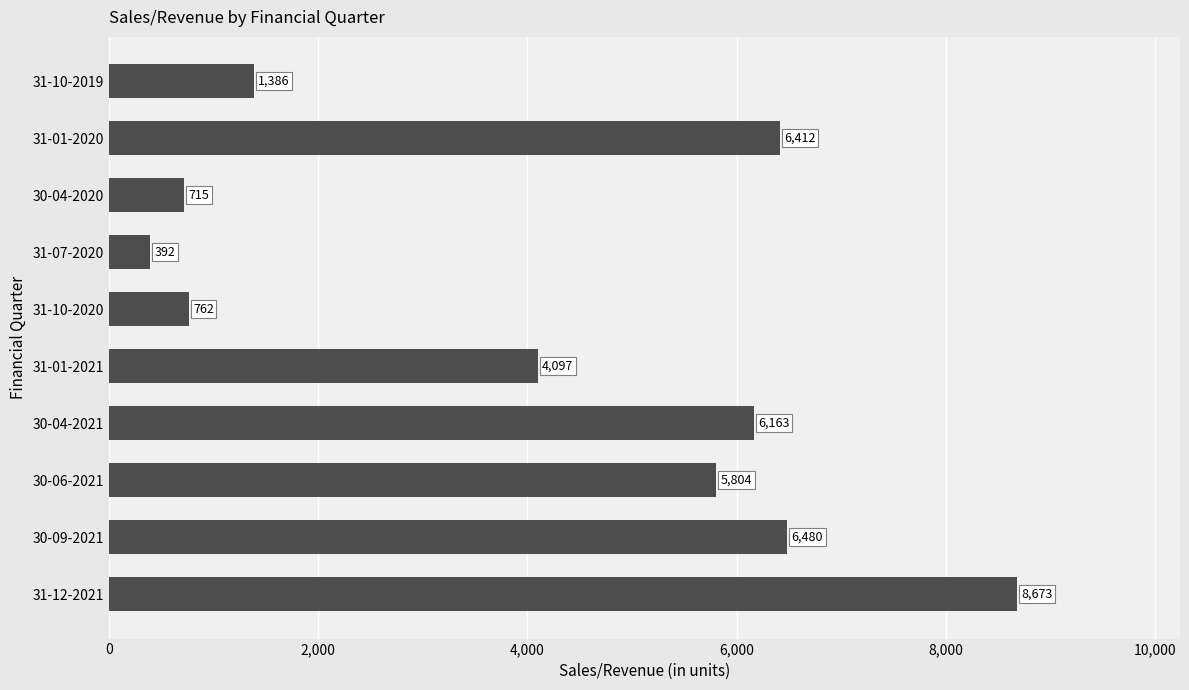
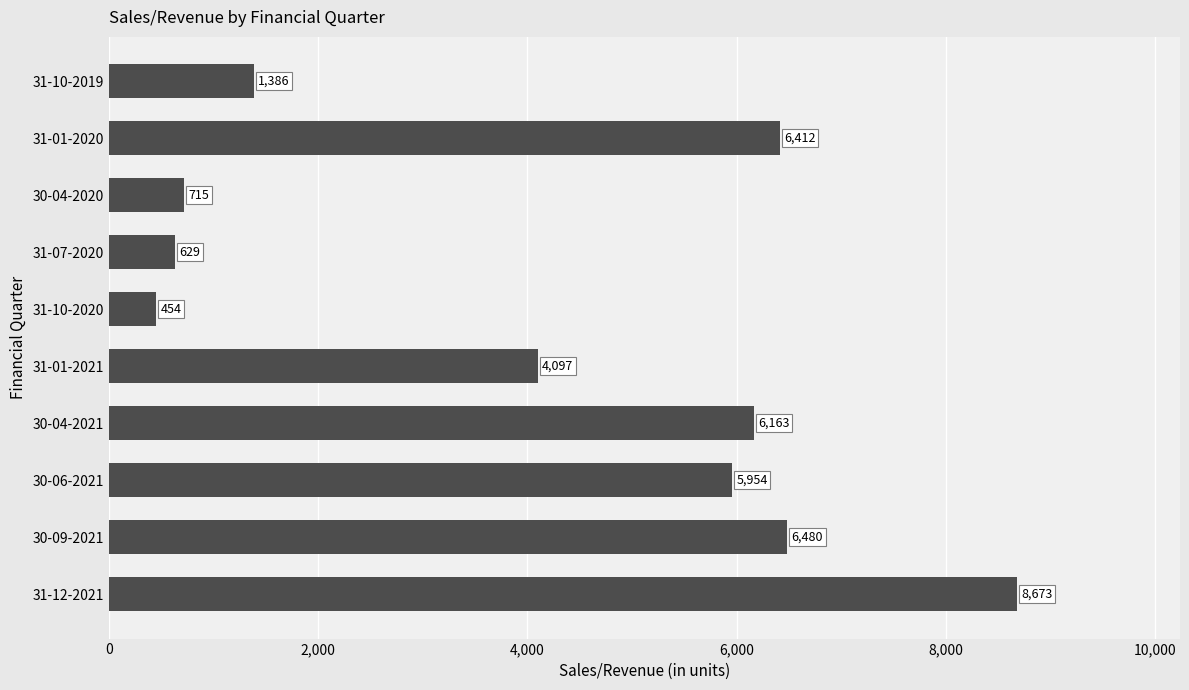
  {
-   "31-07-2020": "392",
-   "31-10-2020": "762",
-   "30-06-2021": "5,804"
+   "31-07-2020": "629",
+   "31-10-2020": "454",
+   "30-06-2021": "5,954"
  }
